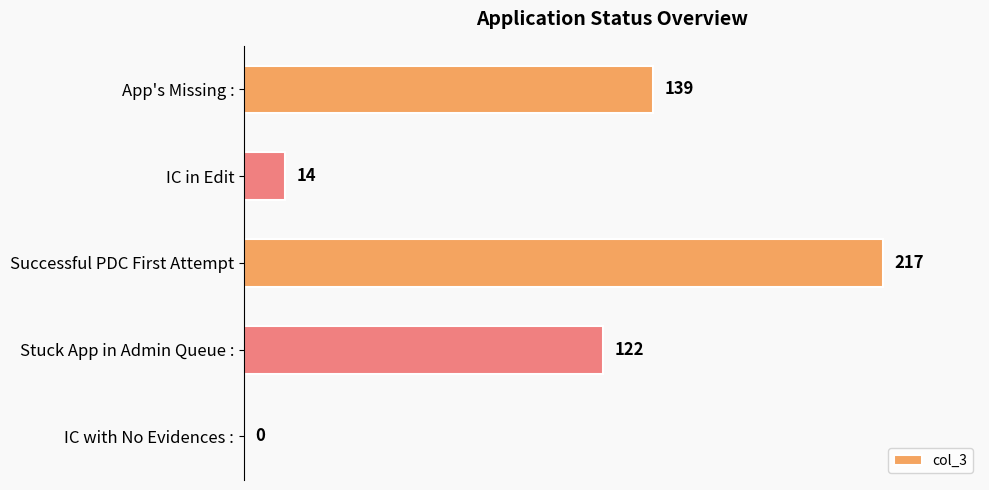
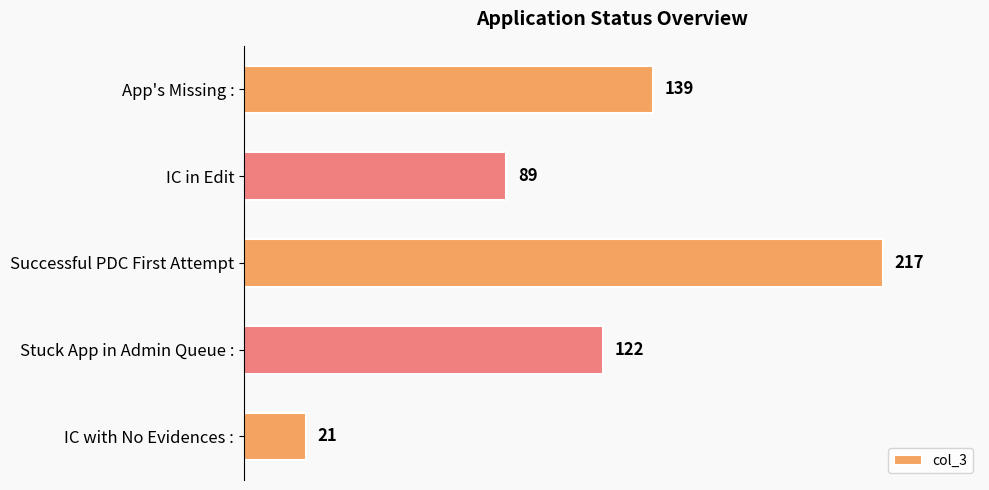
  {
    "App's Missing :": 139,
-   "IC in Edit": 14,
+   "IC in Edit": 89,
    "Successful PDC First Attempt": 217,
    "Stuck App in Admin Queue :": 122,
-   "IC with No Evidences :": 0
+   "IC with No Evidences :": 21
  }
